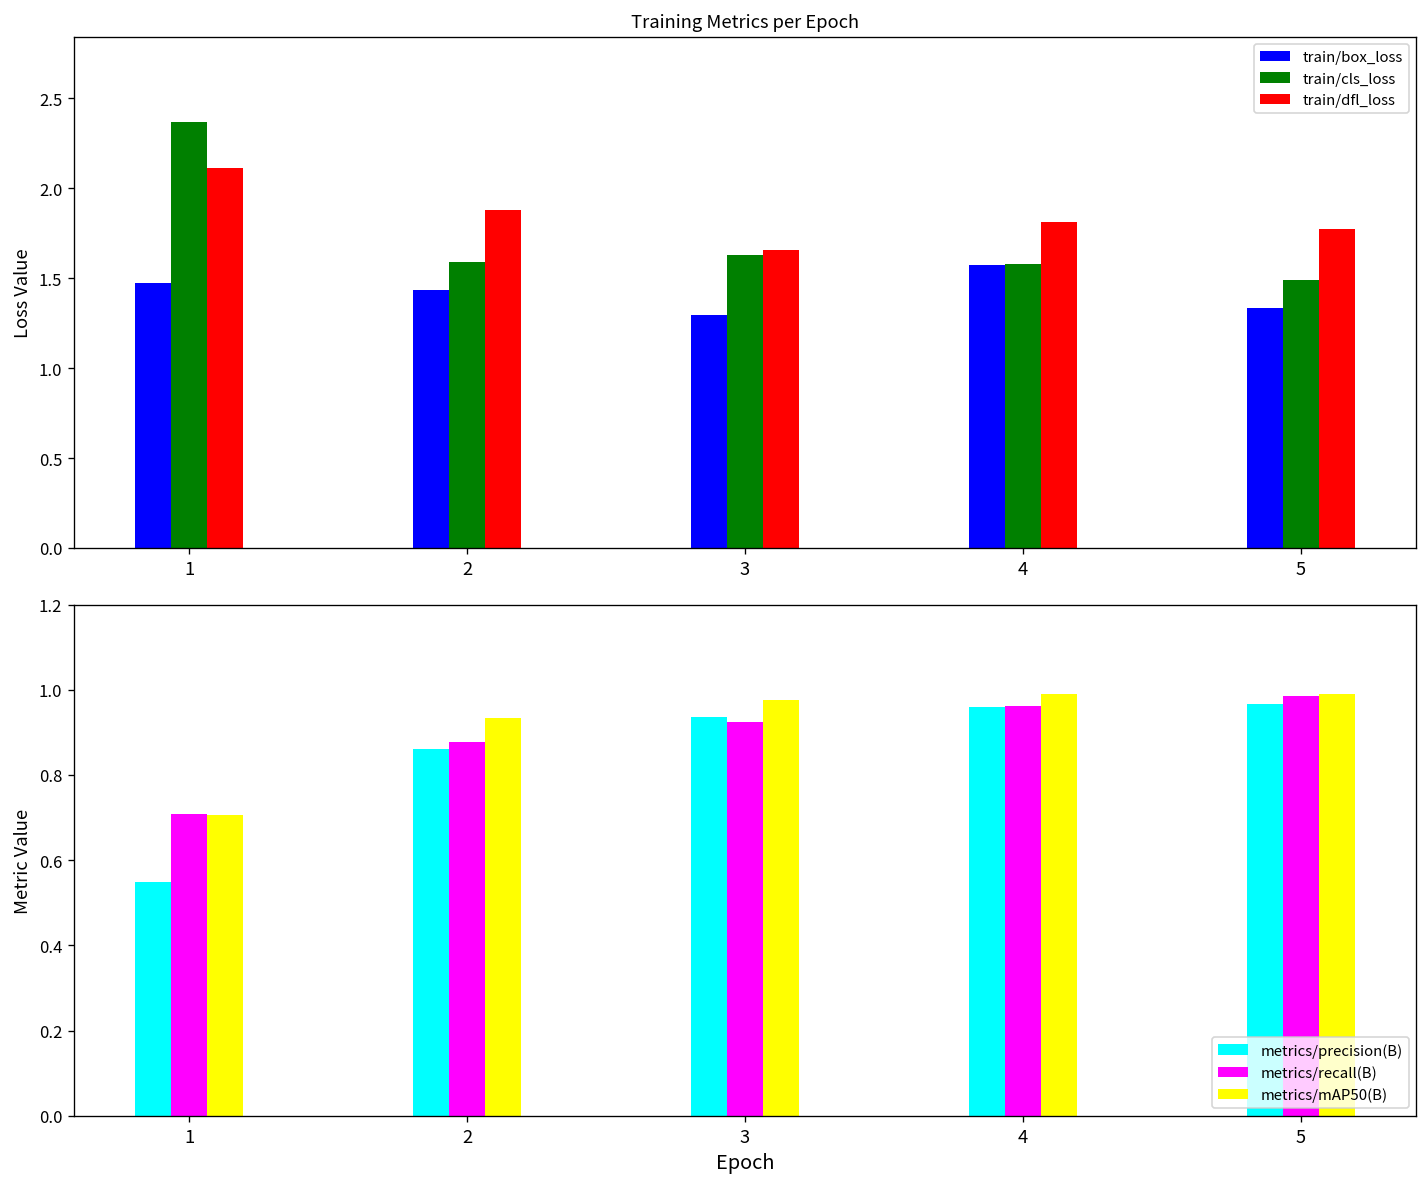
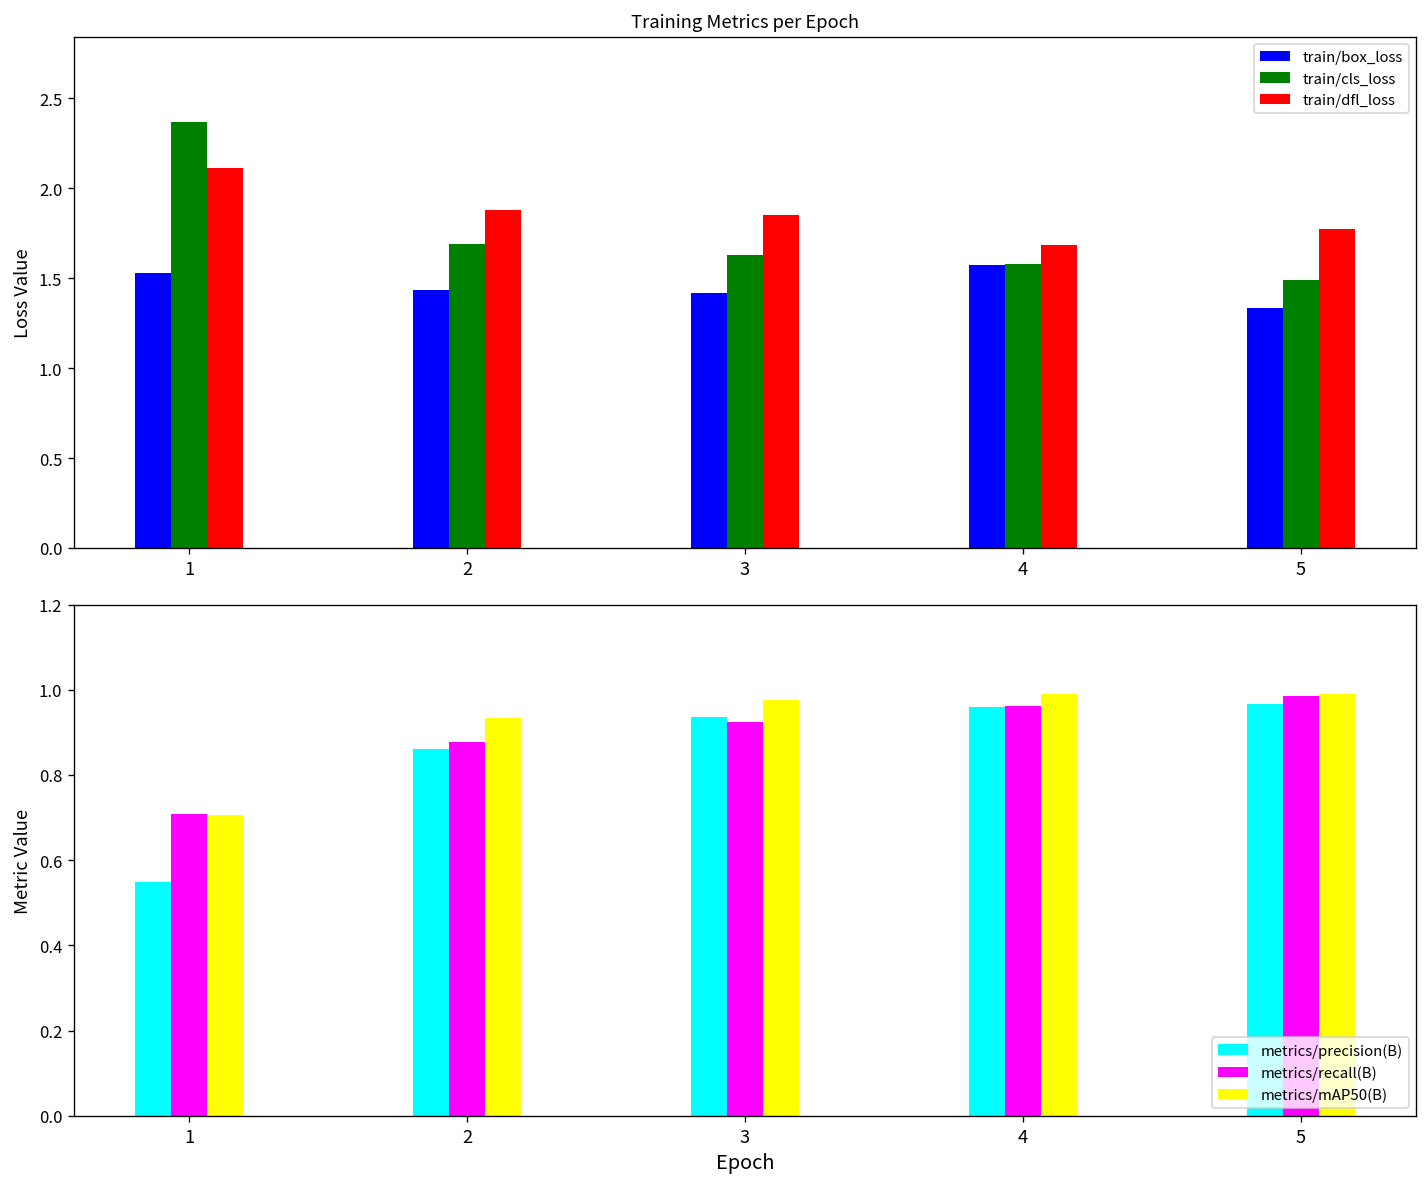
  {
    "Training Metrics per Epoch": {
      "train/box_loss": {
-       "1": 1.48,
+       "1": 1.53,
        "2": 1.44,
-       "3": 1.29,
+       "3": 1.42,
        "4": 1.58,
        "5": 1.33
      },
      "train/cls_loss": {
        "1": 2.37,
-       "2": 1.59,
+       "2": 1.69,
        "3": 1.63,
        "4": 1.58,
        "5": 1.49
      },
      "train/dfl_loss": {
        "1": 2.11,
        "2": 1.88,
-       "3": 1.66,
-       "4": 1.81,
+       "3": 1.85,
+       "4": 1.69,
        "5": 1.77
      }
    }
  }
